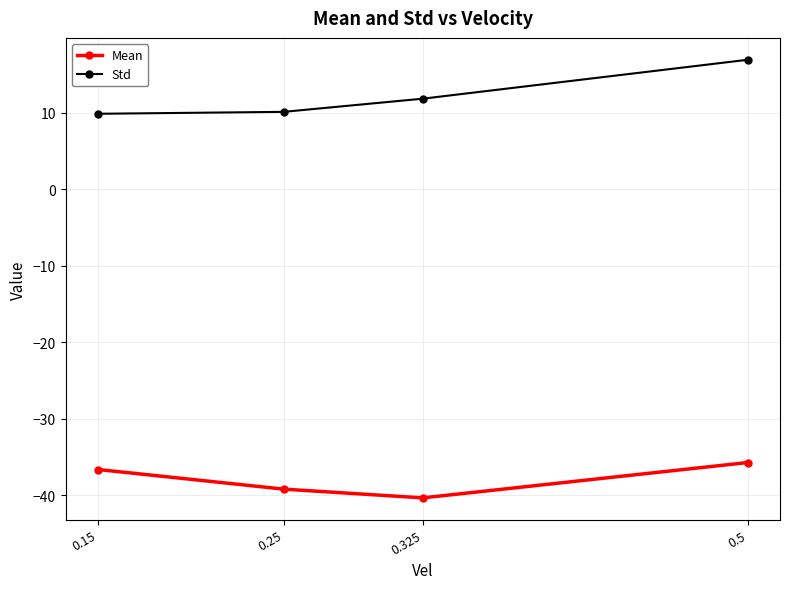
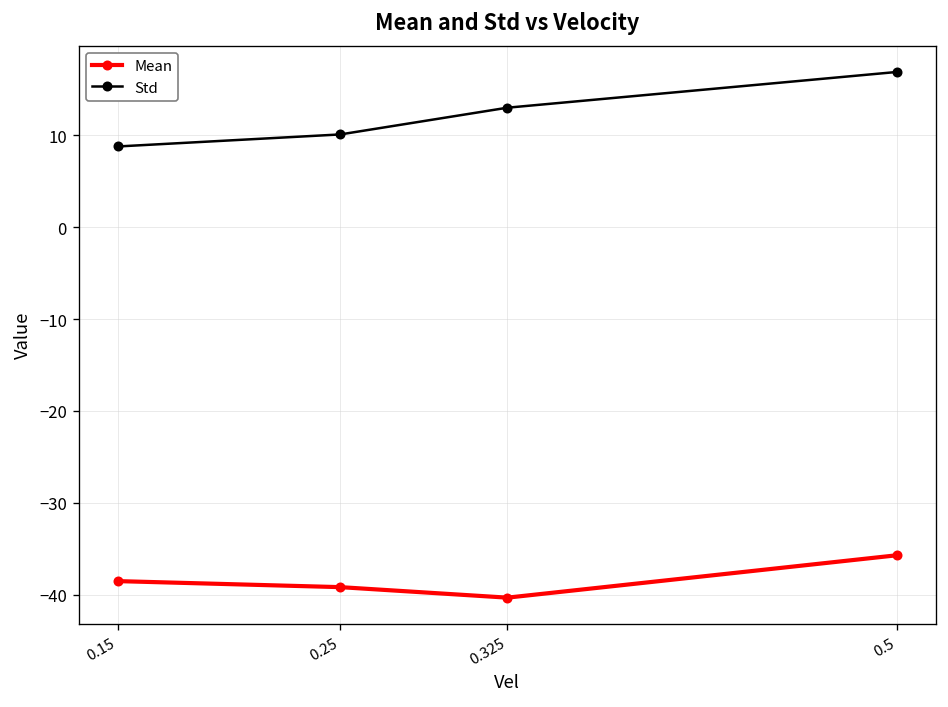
  {
    "Mean": {
-     "0.15": -37,
+     "0.15": -39,
      "0.25": -39,
      "0.325": -40,
      "0.5": -36
    },
    "Std": {
-     "0.15": 10,
+     "0.15": 9,
      "0.25": 10,
-     "0.325": 12,
+     "0.325": 13,
      "0.5": 17
    }
  }
